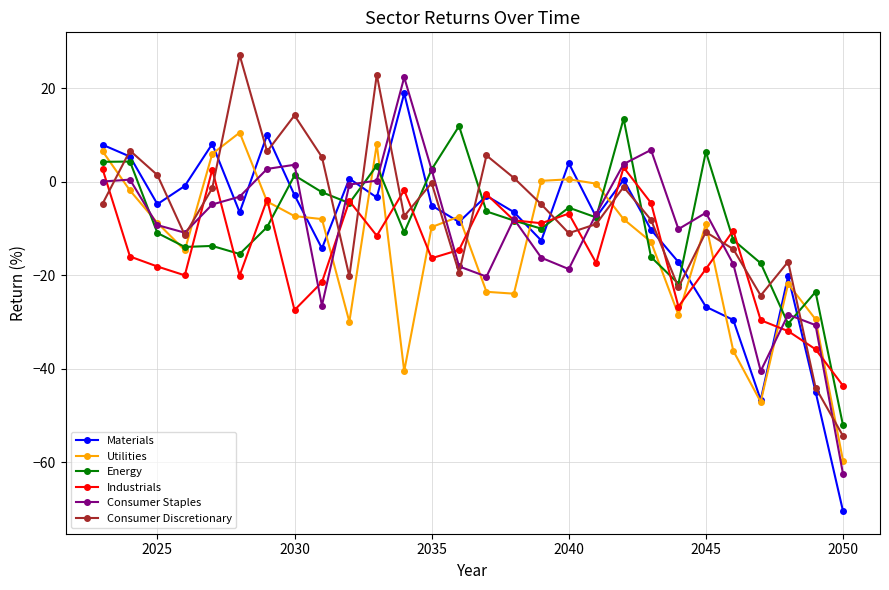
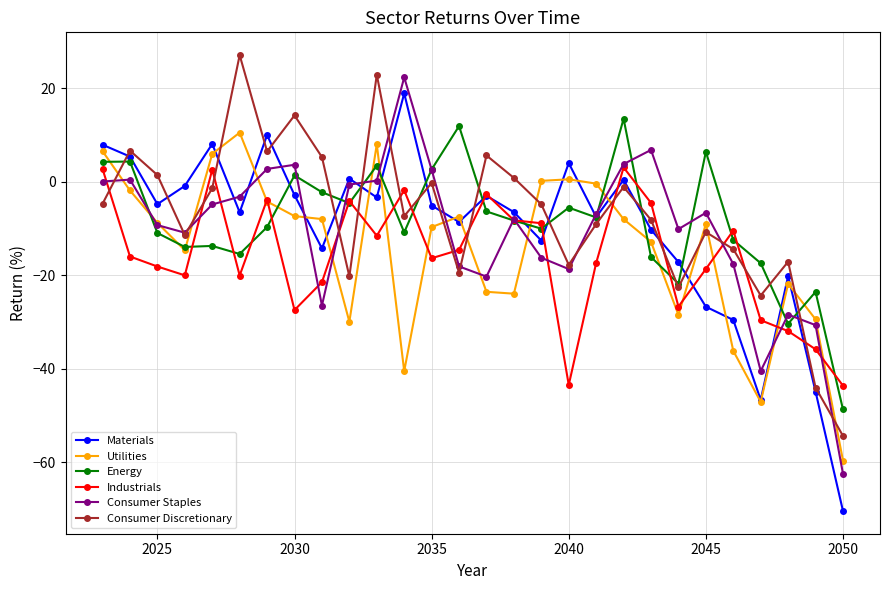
  {
    "Materials": {
      "2025": -5,
      "2030": -3,
      "2035": -5,
      "2040": 4,
      "2045": -27,
      "2050": -70
    },
    "Utilities": {
      "2030": -7,
      "2035": -10,
      "2040": 1,
      "2045": -9,
      "2050": -60
    },
    "Energy": {
      "2025": -11,
      "2030": 1,
      "2040": -6,
      "2045": 6,
-     "2050": -52
+     "2050": -49
    },
    "Industrials": {
      "2025": -18,
      "2030": -27,
      "2035": -16,
-     "2040": -7,
+     "2040": -43,
      "2045": -19,
      "2050": -44
    },
    "Consumer Staples": {
      "2030": 4,
      "2040": -19,
      "2045": -7,
      "2050": -62
    },
    "Consumer Discretionary": {
      "2025": 1,
      "2030": 14,
      "2035": 0,
-     "2040": -11,
+     "2040": -18,
      "2045": -11,
      "2050": -54
    }
  }
